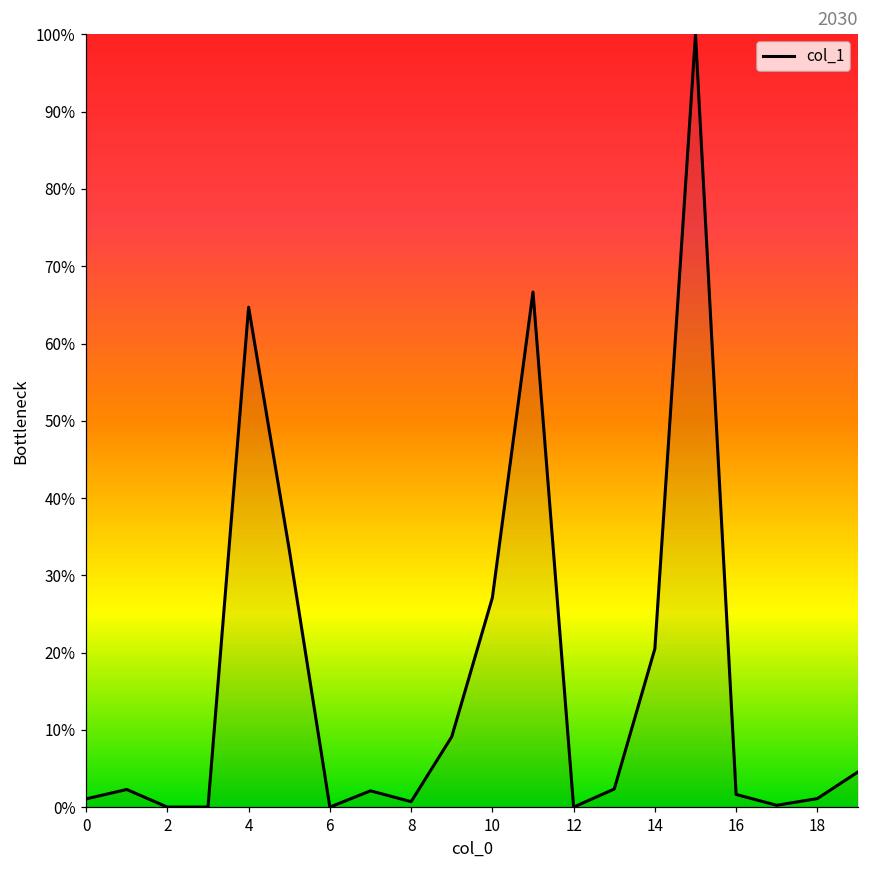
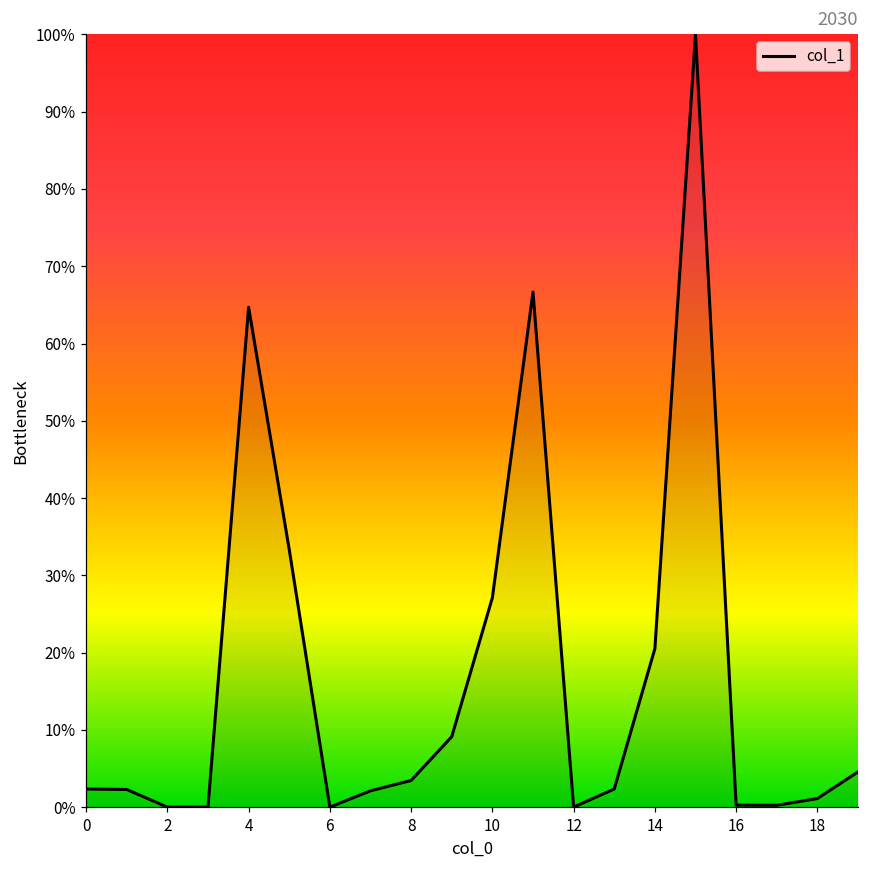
  {
-   "0": "1%",
+   "0": "2%",
    "2": "0%",
    "4": "65%",
    "6": "0%",
-   "8": "1%",
+   "8": "3%",
    "10": "27%",
    "12": "0%",
    "14": "20%",
-   "16": "2%",
+   "16": "0%",
    "18": "1%"
  }
